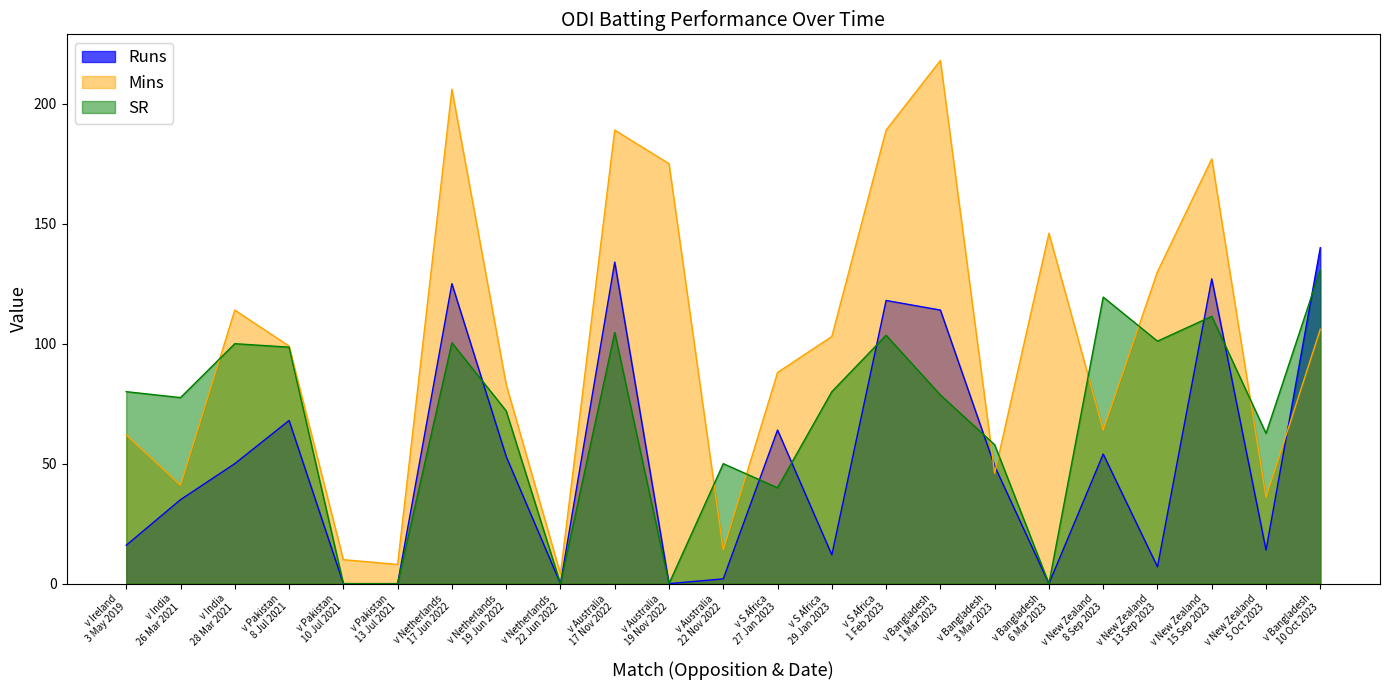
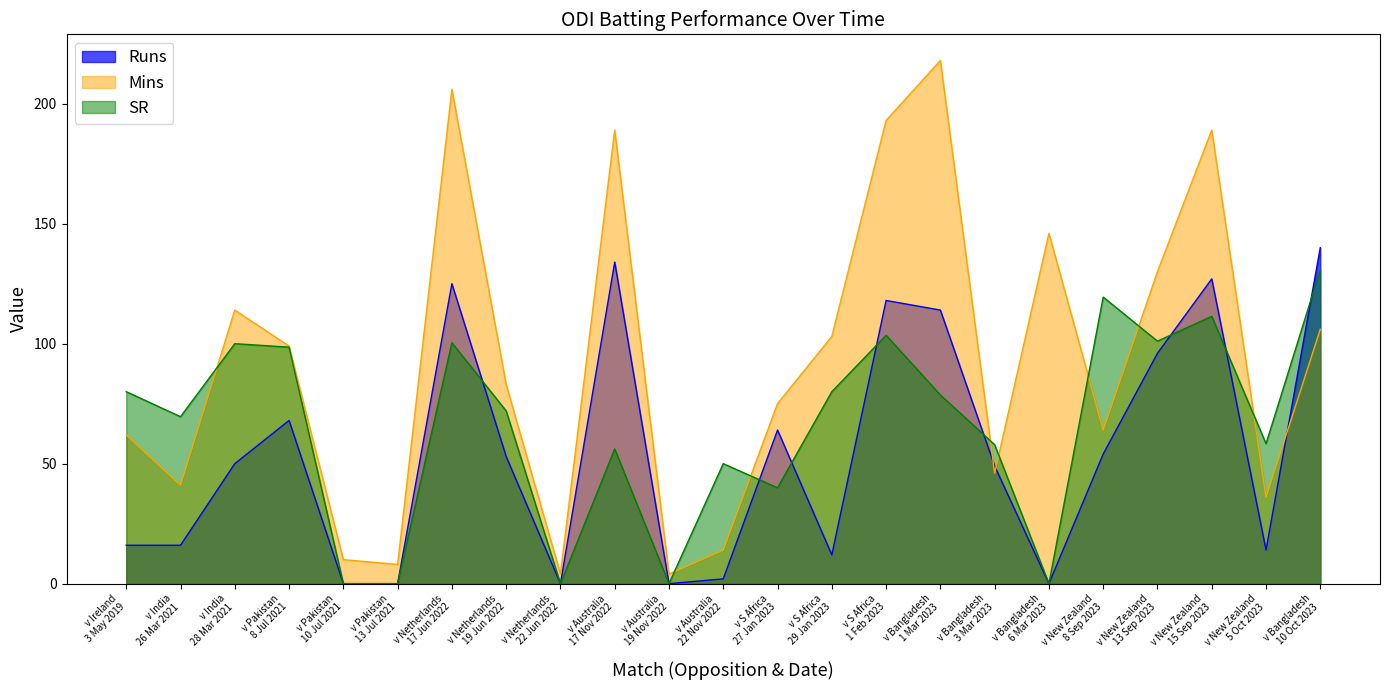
  {
    "Runs": {
      "v Ireland 3 May 2019": 16,
-     "v India 26 Mar 2021": 35,
+     "v India 26 Mar 2021": 16,
      "v India 28 Mar 2021": 50,
      "v Pakistan 8 Jul 2021": 68,
      "v Netherlands 17 Jun 2022": 125,
      "v Netherlands 19 Jun 2022": 53,
      "v Australia 17 Nov 2022": 134,
      "v Australia 22 Nov 2022": 2,
      "v S Africa 27 Jan 2023": 64,
      "v S Africa 29 Jan 2023": 12,
      "v S Africa 1 Feb 2023": 118,
      "v Bangladesh 1 Mar 2023": 114,
      "v Bangladesh 3 Mar 2023": 49,
      "v New Zealand 8 Sep 2023": 54,
-     "v New Zealand 13 Sep 2023": 7,
+     "v New Zealand 13 Sep 2023": 96,
      "v New Zealand 15 Sep 2023": 127,
      "v New Zealand 5 Oct 2023": 14,
      "v Bangladesh 10 Oct 2023": 140
    },
    "Mins": {
      "v Ireland 3 May 2019": 62,
      "v India 26 Mar 2021": 41,
      "v India 28 Mar 2021": 114,
      "v Pakistan 10 Jul 2021": 10,
      "v Pakistan 13 Jul 2021": 8,
      "v Netherlands 17 Jun 2022": 206,
      "v Netherlands 19 Jun 2022": 83,
      "v Netherlands 22 Jun 2022": 4,
      "v Australia 17 Nov 2022": 189,
-     "v Australia 19 Nov 2022": 175,
+     "v Australia 19 Nov 2022": 4,
      "v Australia 22 Nov 2022": 14,
-     "v S Africa 27 Jan 2023": 88,
+     "v S Africa 27 Jan 2023": 75,
      "v S Africa 29 Jan 2023": 103,
-     "v S Africa 1 Feb 2023": 189,
+     "v S Africa 1 Feb 2023": 193,
      "v Bangladesh 1 Mar 2023": 218,
      "v Bangladesh 3 Mar 2023": 46,
      "v Bangladesh 6 Mar 2023": 146,
      "v New Zealand 8 Sep 2023": 64,
      "v New Zealand 13 Sep 2023": 130,
-     "v New Zealand 15 Sep 2023": 177,
+     "v New Zealand 15 Sep 2023": 189,
      "v New Zealand 5 Oct 2023": 36,
      "v Bangladesh 10 Oct 2023": 106
    },
    "SR": {
      "v Ireland 3 May 2019": 80,
-     "v India 26 Mar 2021": 78,
+     "v India 26 Mar 2021": 70,
      "v India 28 Mar 2021": 100,
      "v Netherlands 17 Jun 2022": 100,
      "v Netherlands 19 Jun 2022": 72,
-     "v Australia 17 Nov 2022": 105,
+     "v Australia 17 Nov 2022": 56,
      "v Australia 22 Nov 2022": 50,
      "v S Africa 27 Jan 2023": 40,
      "v S Africa 29 Jan 2023": 80,
      "v S Africa 1 Feb 2023": 104,
      "v Bangladesh 1 Mar 2023": 79,
      "v Bangladesh 3 Mar 2023": 58,
      "v New Zealand 8 Sep 2023": 119,
      "v New Zealand 13 Sep 2023": 101,
      "v New Zealand 15 Sep 2023": 111,
-     "v New Zealand 5 Oct 2023": 63,
+     "v New Zealand 5 Oct 2023": 58,
      "v Bangladesh 10 Oct 2023": 131
    }
  }
